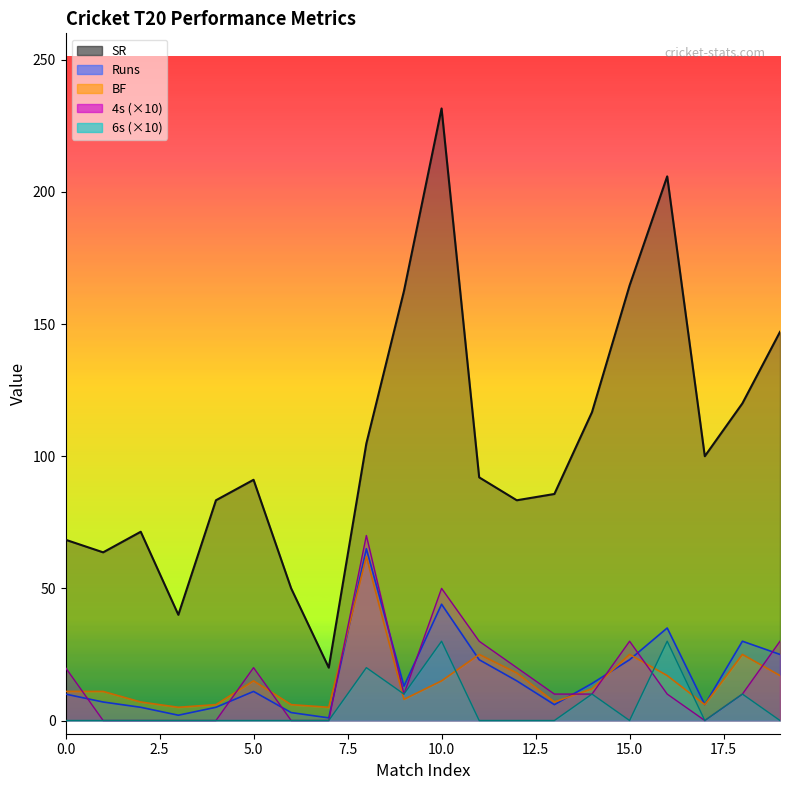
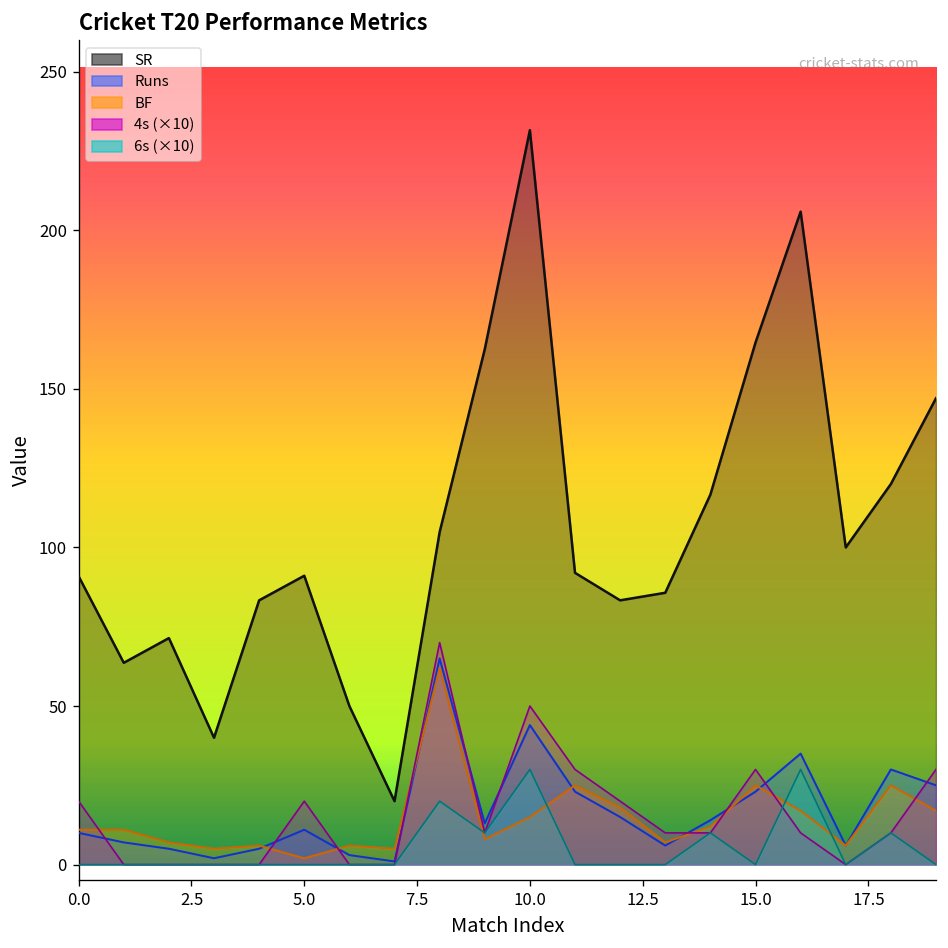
  {
    "SR": {
-     "0.0": 68,
+     "0.0": 91,
      "5.0": 91,
      "10.0": 232,
      "15.0": 165
    },
    "BF": {
      "0.0": 11,
-     "5.0": 15,
+     "5.0": 2,
      "10.0": 15,
      "15.0": 25
    },
    "4s (×10)": {
      "0.0": 20,
      "5.0": 20,
      "10.0": 50,
      "15.0": 30
    }
  }
